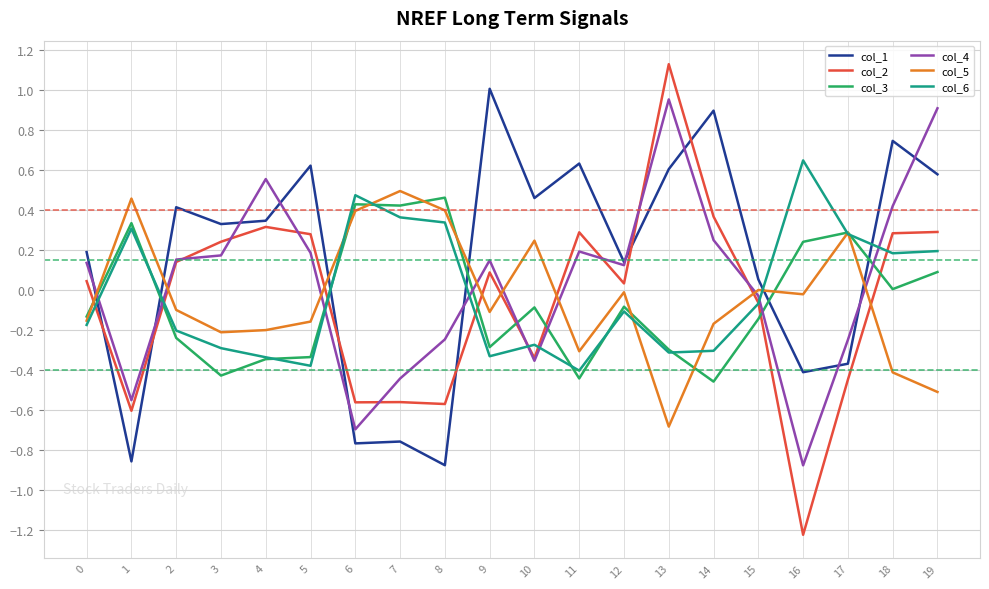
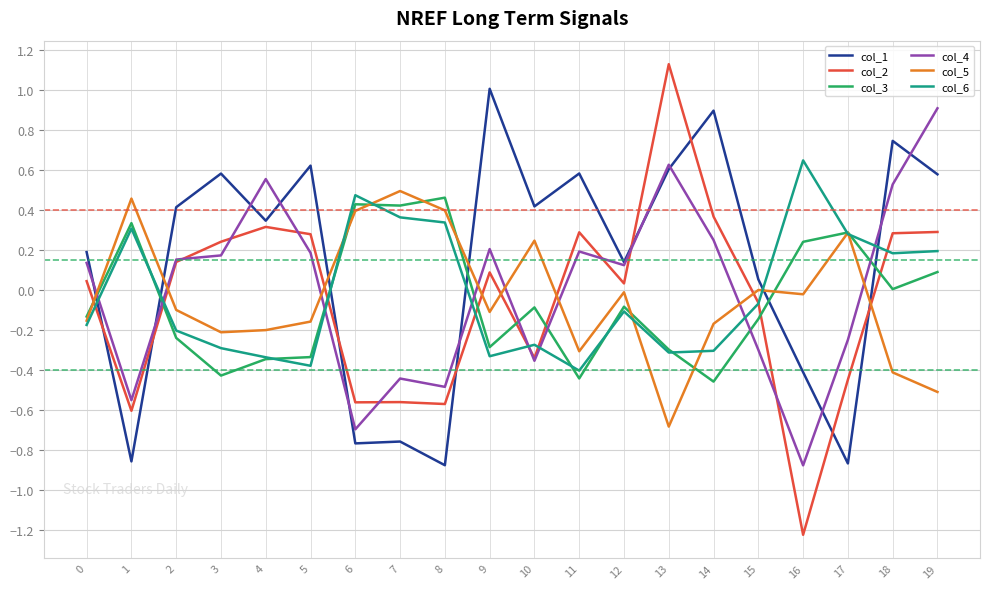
  {
    "col_1": {
      "0": 0.19,
      "1": -0.86,
      "2": 0.41,
-     "3": 0.33,
+     "3": 0.58,
      "4": 0.35,
      "5": 0.62,
      "6": -0.77,
      "7": -0.76,
      "8": -0.88,
      "9": 1.01,
-     "10": 0.46,
-     "11": 0.63,
+     "10": 0.42,
+     "11": 0.58,
      "12": 0.14,
      "13": 0.60,
      "14": 0.90,
      "15": 0.05,
      "16": -0.41,
-     "17": -0.37,
+     "17": -0.87,
      "18": 0.74,
      "19": 0.58
    },
    "col_4": {
      "0": 0.13,
      "1": -0.55,
      "3": 0.17,
      "4": 0.55,
      "5": 0.18,
      "6": -0.70,
      "7": -0.44,
-     "8": -0.25,
-     "9": 0.15,
+     "8": -0.49,
+     "9": 0.20,
      "10": -0.36,
      "11": 0.19,
      "12": 0.12,
-     "13": 0.95,
+     "13": 0.63,
      "14": 0.25,
-     "15": -0.03,
+     "15": -0.30,
      "16": -0.88,
      "17": -0.25,
-     "18": 0.42,
+     "18": 0.53,
      "19": 0.91
    }
  }
